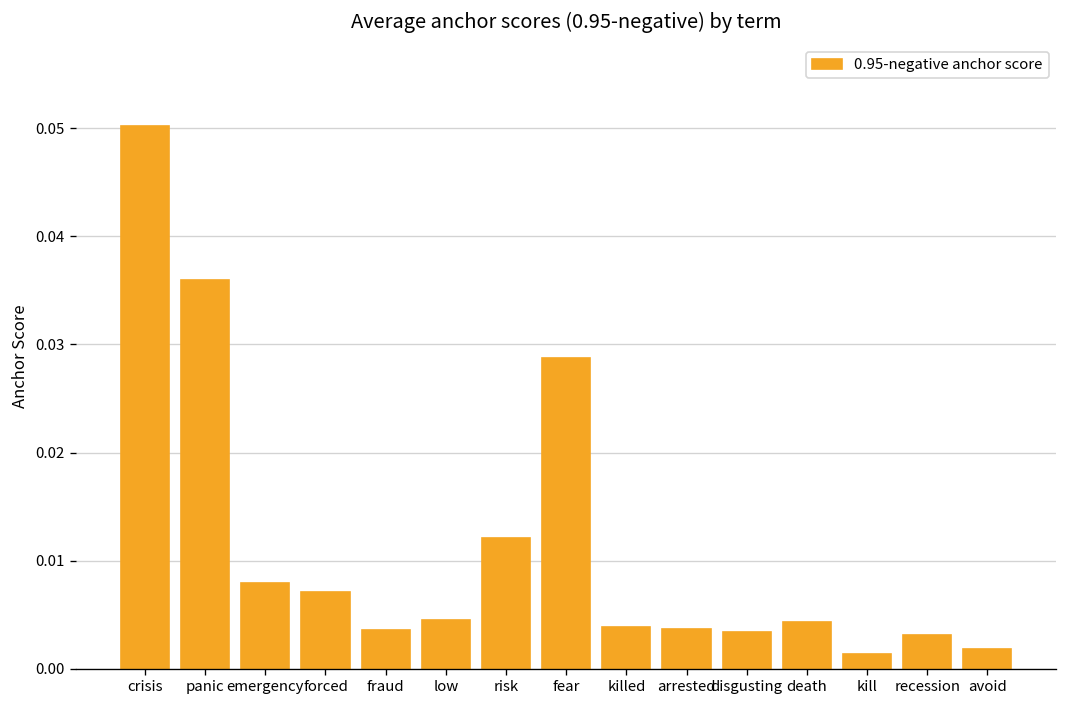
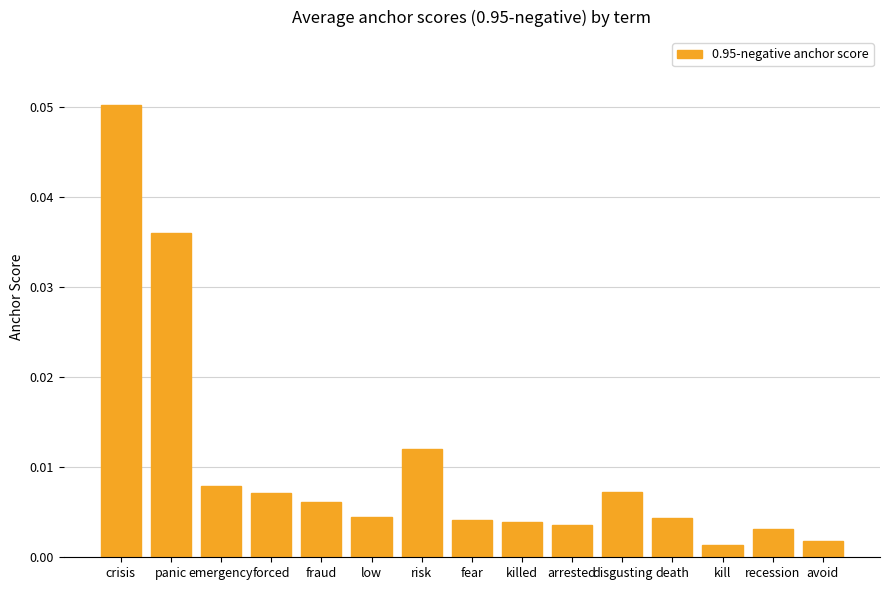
  {
    "crisis": 0.050,
    "panic": 0.036,
    "emergency": 0.008,
    "forced": 0.007,
-   "fraud": 0.004,
+   "fraud": 0.006,
    "low": 0.005,
    "risk": 0.012,
-   "fear": 0.029,
+   "fear": 0.004,
    "killed": 0.004,
    "arrested": 0.004,
-   "disgusting": 0.003,
+   "disgusting": 0.007,
    "death": 0.004,
    "kill": 0.001,
    "recession": 0.003,
    "avoid": 0.002
  }
